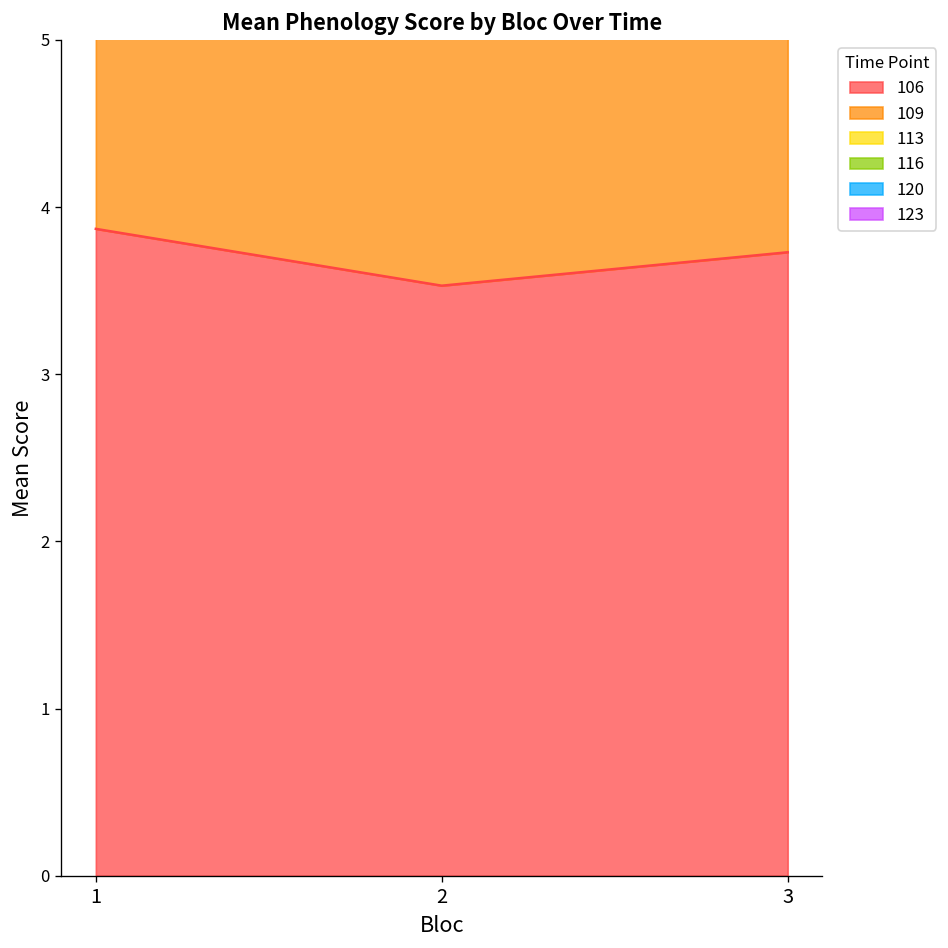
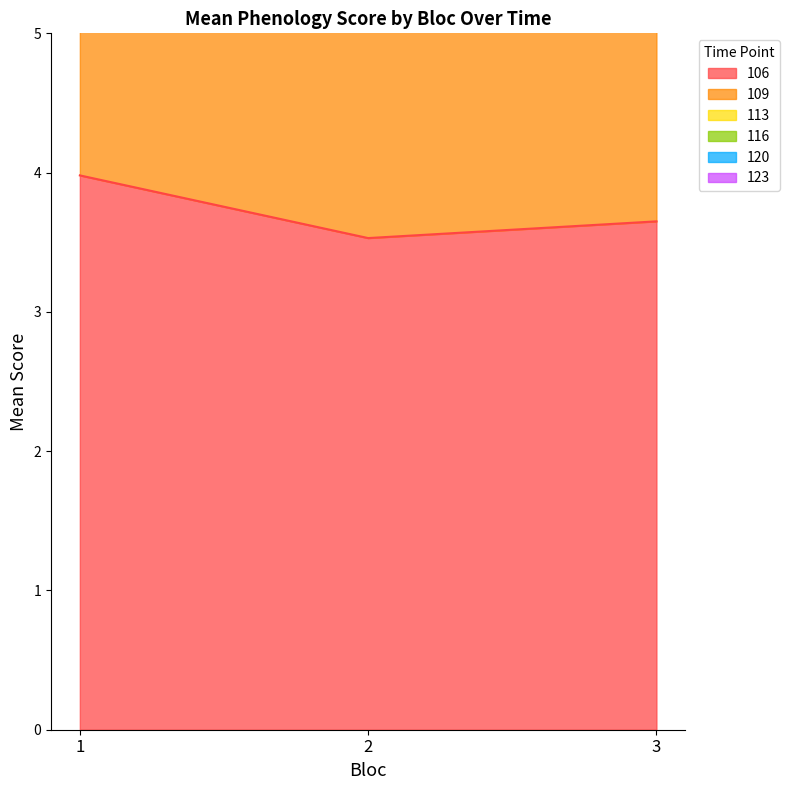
  {
    "106": {
-     "1": 3.87,
+     "1": 3.98,
      "2": 3.53,
-     "3": 3.73
+     "3": 3.65
    }
  }
